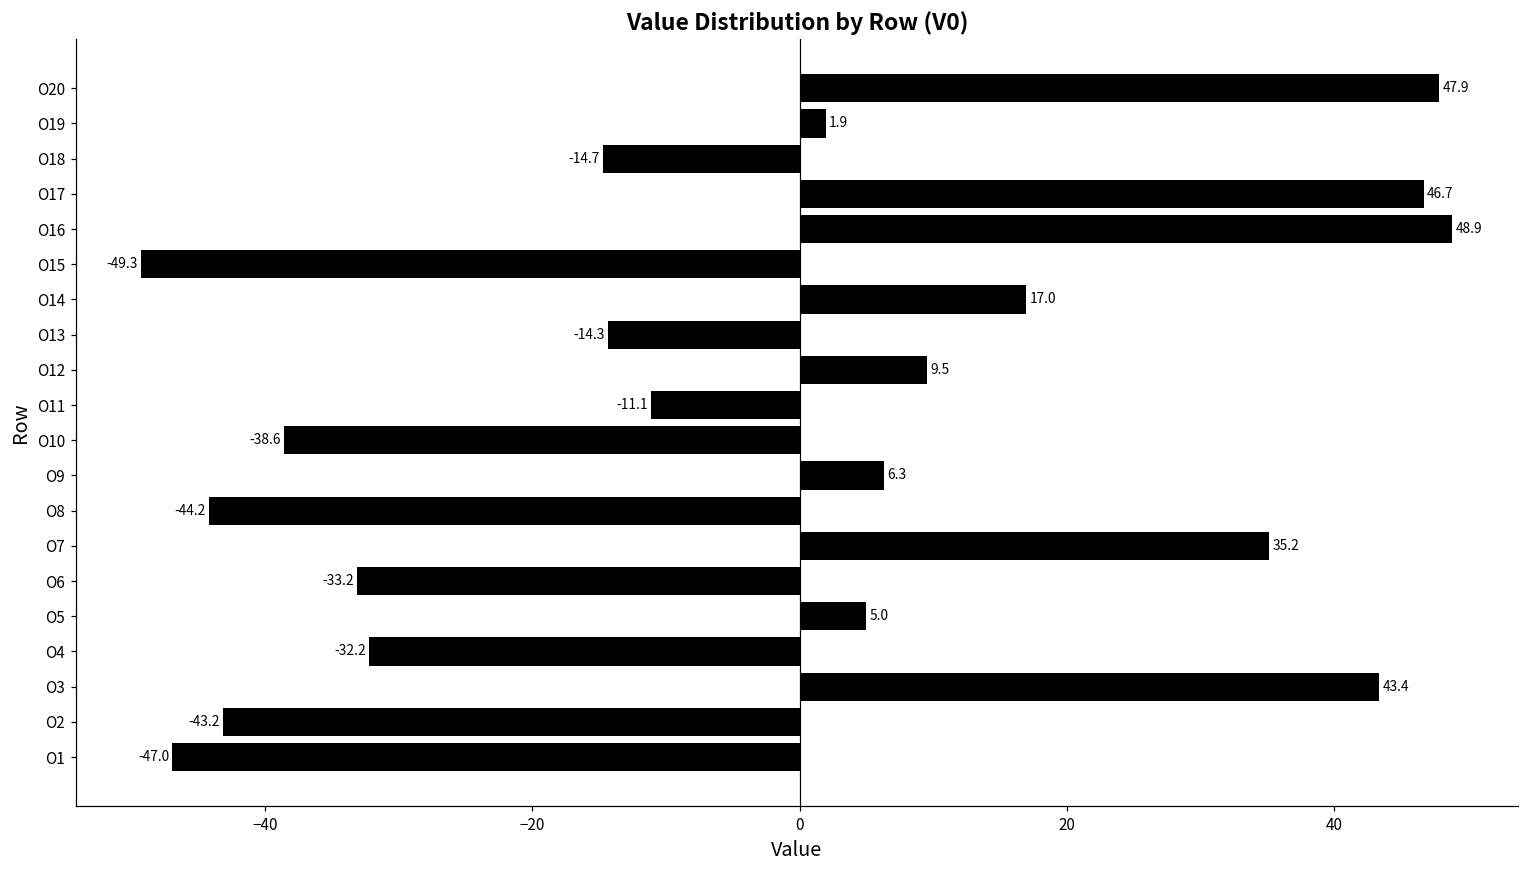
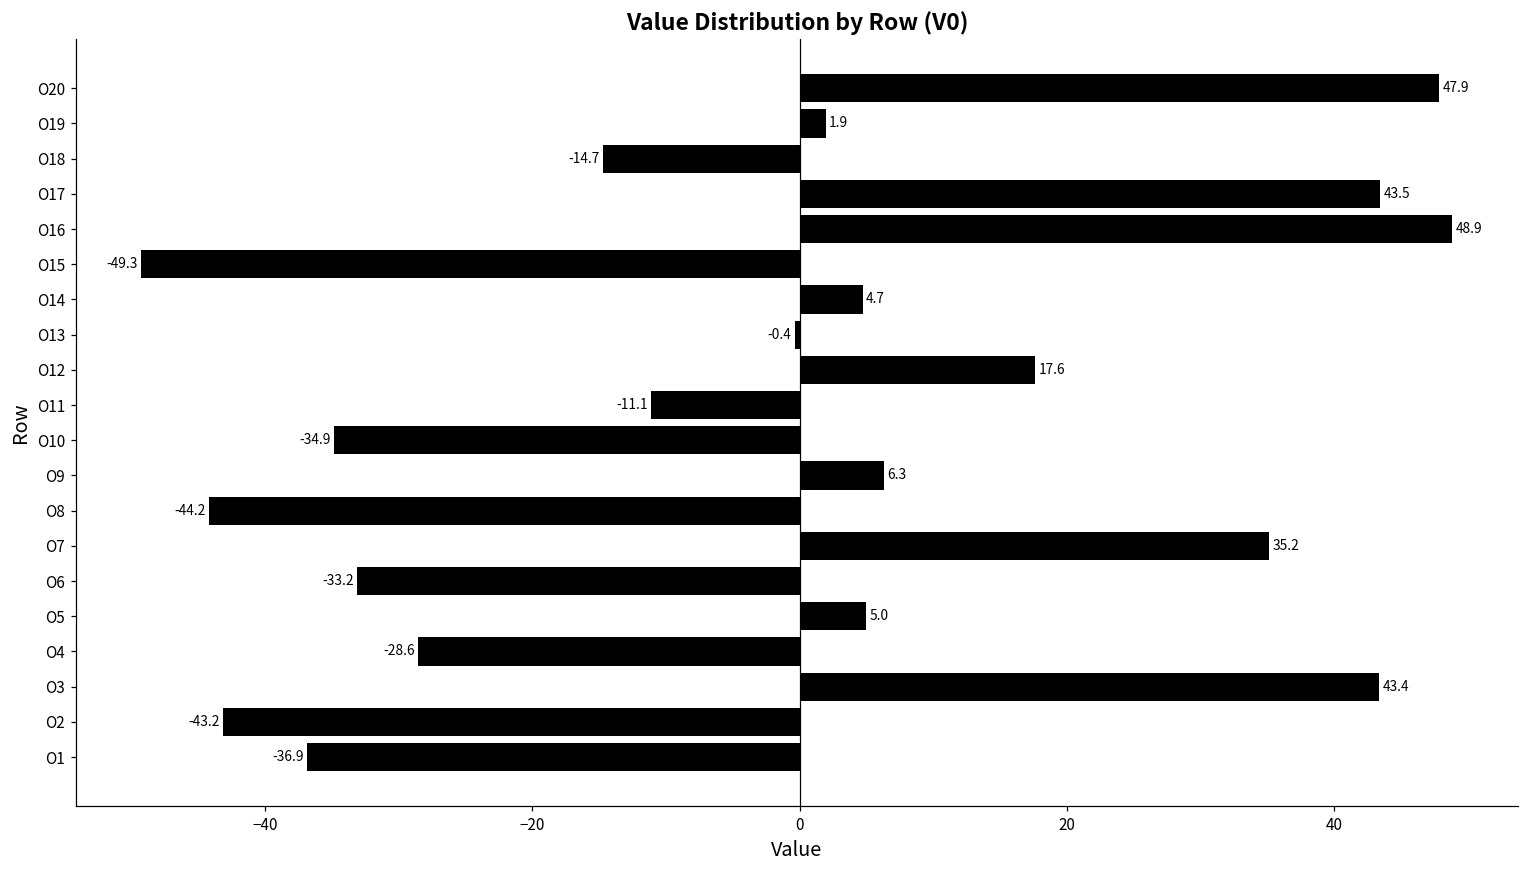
  {
    "O20": 47.9,
    "O19": 1.9,
    "O18": -14.7,
-   "O17": 46.7,
+   "O17": 43.5,
    "O16": 48.9,
    "O15": -49.3,
-   "O14": 17.0,
-   "O13": -14.3,
-   "O12": 9.5,
+   "O14": 4.7,
+   "O13": -0.4,
+   "O12": 17.6,
    "O11": -11.1,
-   "O10": -38.6,
+   "O10": -34.9,
    "O9": 6.3,
    "O8": -44.2,
    "O7": 35.2,
    "O6": -33.2,
    "O5": 5.0,
-   "O4": -32.2,
+   "O4": -28.6,
    "O3": 43.4,
    "O2": -43.2,
-   "O1": -47.0
+   "O1": -36.9
  }
